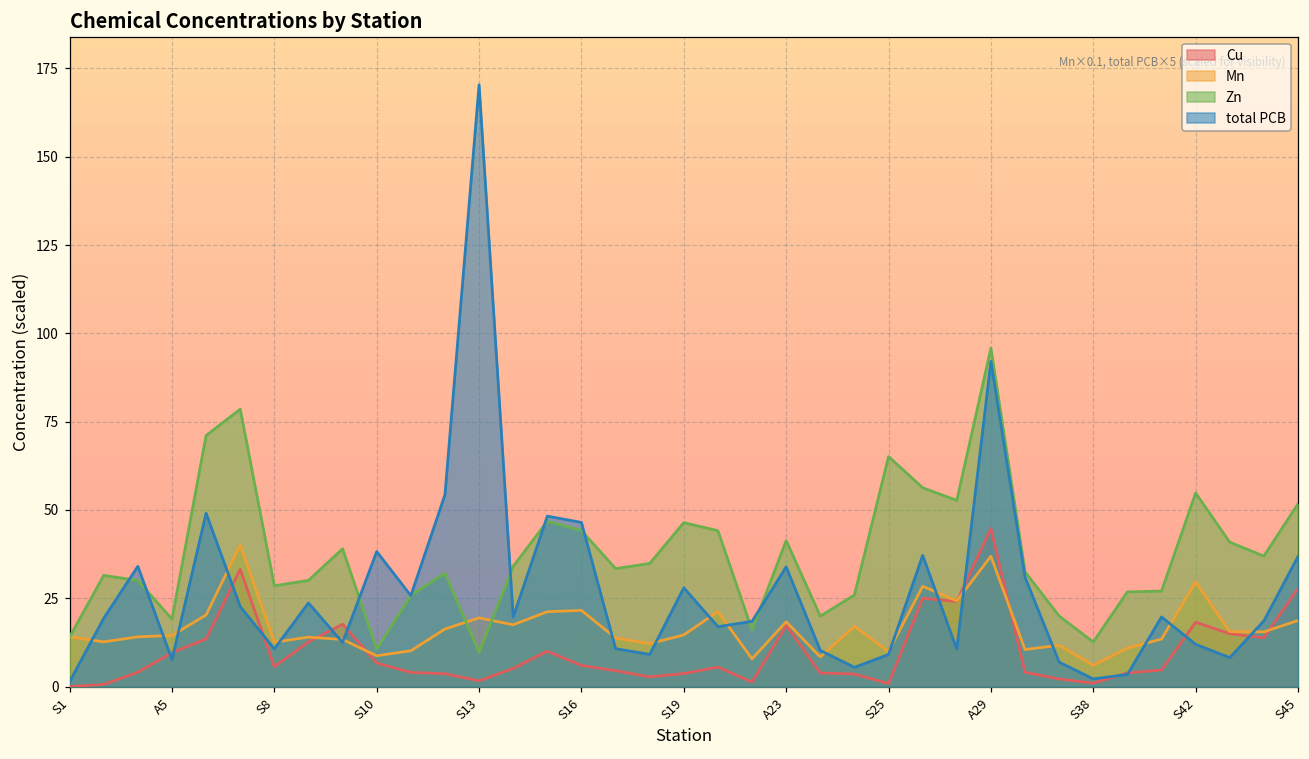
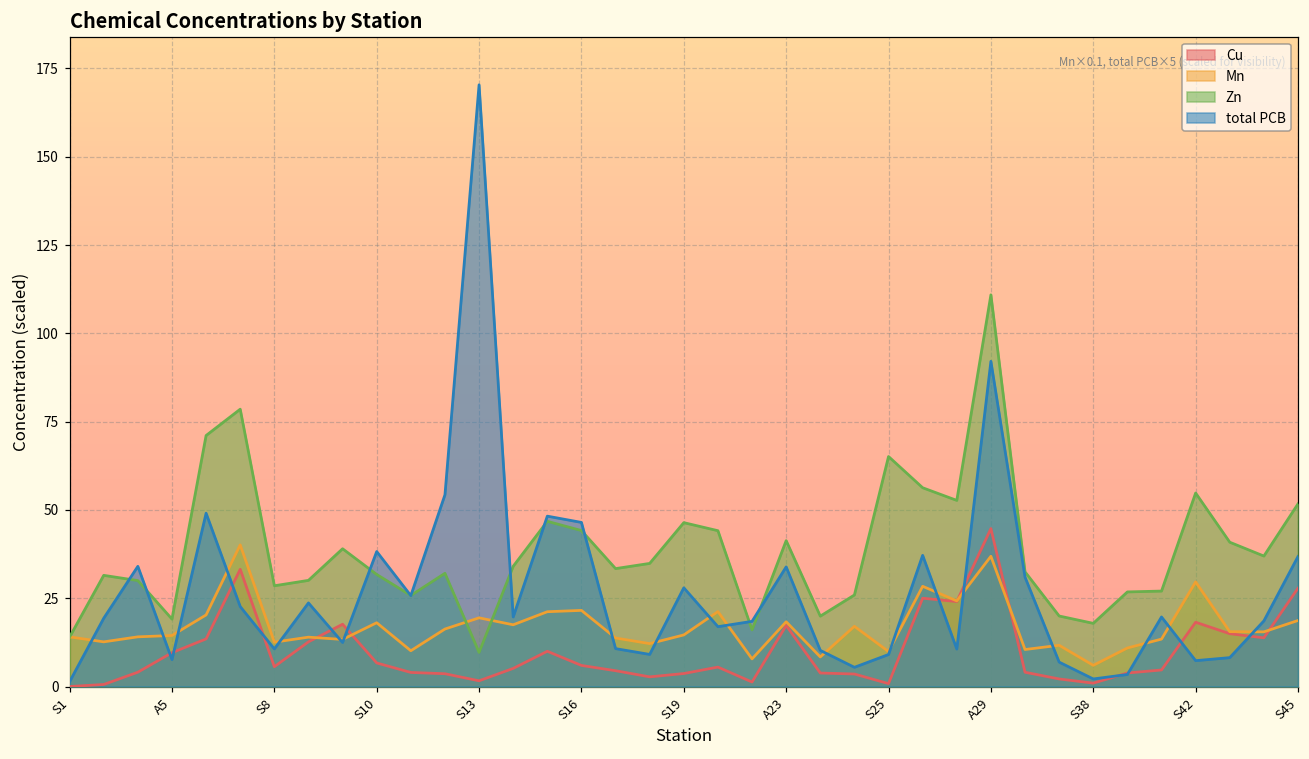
  {
    "Cu": {
      "S1": 0,
      "A5": 10,
      "S8": 6,
      "S10": 7,
      "S13": 2,
      "S16": 6,
      "S19": 4,
      "A23": 17,
      "S25": 1,
      "A29": 45,
      "S38": 1,
      "S42": 18,
      "S45": 28
    },
    "Mn": {
      "A5": 14,
      "S8": 13,
-     "S10": 9,
+     "S10": 18,
      "S13": 19,
      "S16": 22,
      "S19": 15,
      "A23": 18,
      "S25": 10,
      "A29": 37,
      "S38": 6,
      "S42": 30,
      "S45": 19
    },
    "Zn": {
      "A5": 19,
      "S8": 29,
-     "S10": 11,
+     "S10": 32,
      "S13": 10,
      "S16": 44,
      "S19": 46,
      "A23": 41,
      "S25": 65,
-     "A29": 96,
-     "S38": 13,
+     "A29": 111,
+     "S38": 18,
      "S42": 55,
      "S45": 52
    },
    "total PCB": {
      "S1": 1,
      "A5": 8,
      "S8": 11,
      "S10": 38,
      "S13": 170,
      "S16": 46,
      "S19": 28,
      "A23": 34,
      "S25": 9,
      "A29": 92,
      "S38": 2,
-     "S42": 12,
+     "S42": 7,
      "S45": 37
    }
  }
